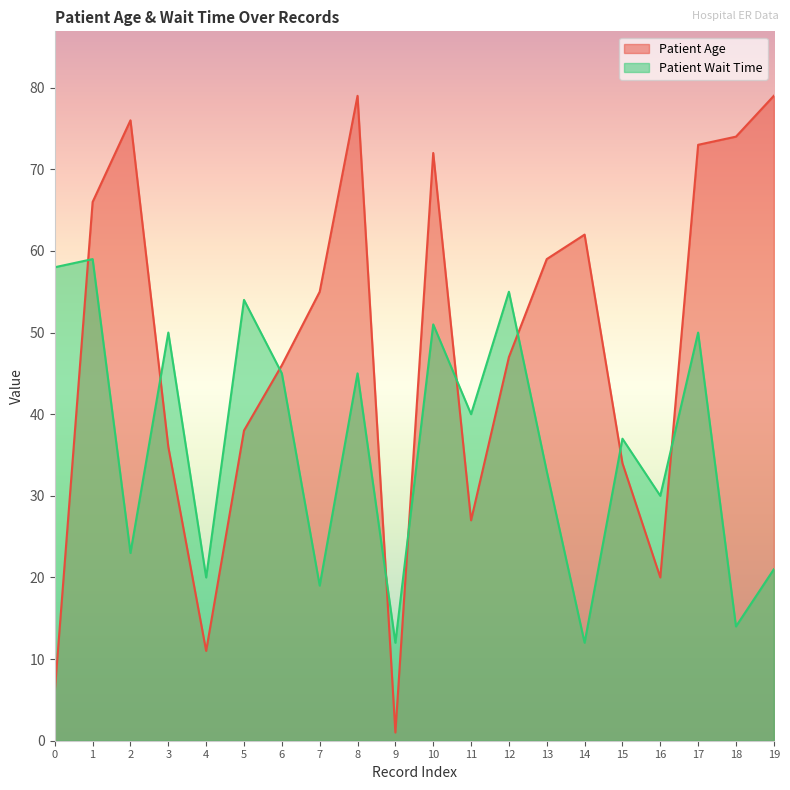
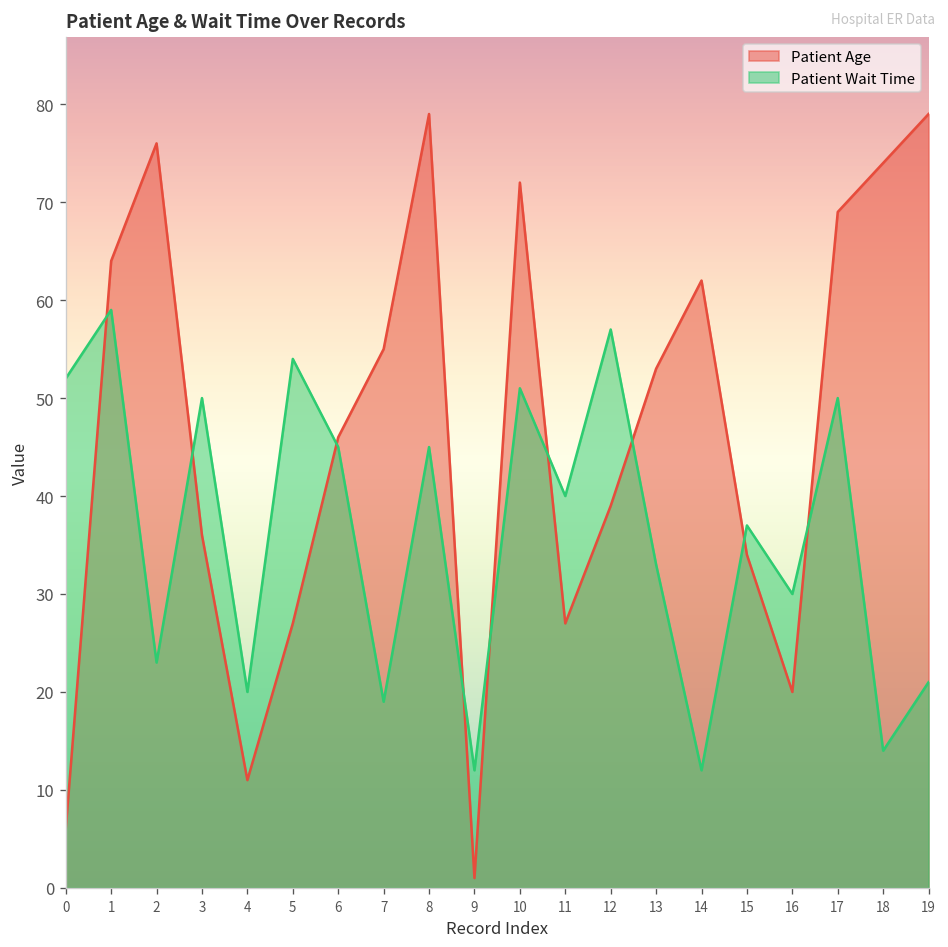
  {
    "Patient Age": {
      "0": 6,
-     "1": 66,
+     "1": 64,
      "2": 76,
      "3": 36,
      "4": 11,
-     "5": 38,
+     "5": 27,
      "6": 46,
      "7": 55,
      "8": 79,
      "9": 1,
      "10": 72,
      "11": 27,
-     "12": 47,
-     "13": 59,
+     "12": 39,
+     "13": 53,
      "14": 62,
      "15": 34,
      "16": 20,
-     "17": 73,
+     "17": 69,
      "18": 74,
      "19": 79
    },
    "Patient Wait Time": {
-     "0": 58,
+     "0": 52,
      "1": 59,
      "2": 23,
      "3": 50,
      "4": 20,
      "5": 54,
      "6": 45,
      "7": 19,
      "8": 45,
      "9": 12,
      "10": 51,
      "11": 40,
-     "12": 55,
+     "12": 57,
      "13": 33,
      "14": 12,
      "15": 37,
      "16": 30,
      "17": 50,
      "18": 14,
      "19": 21
    }
  }
